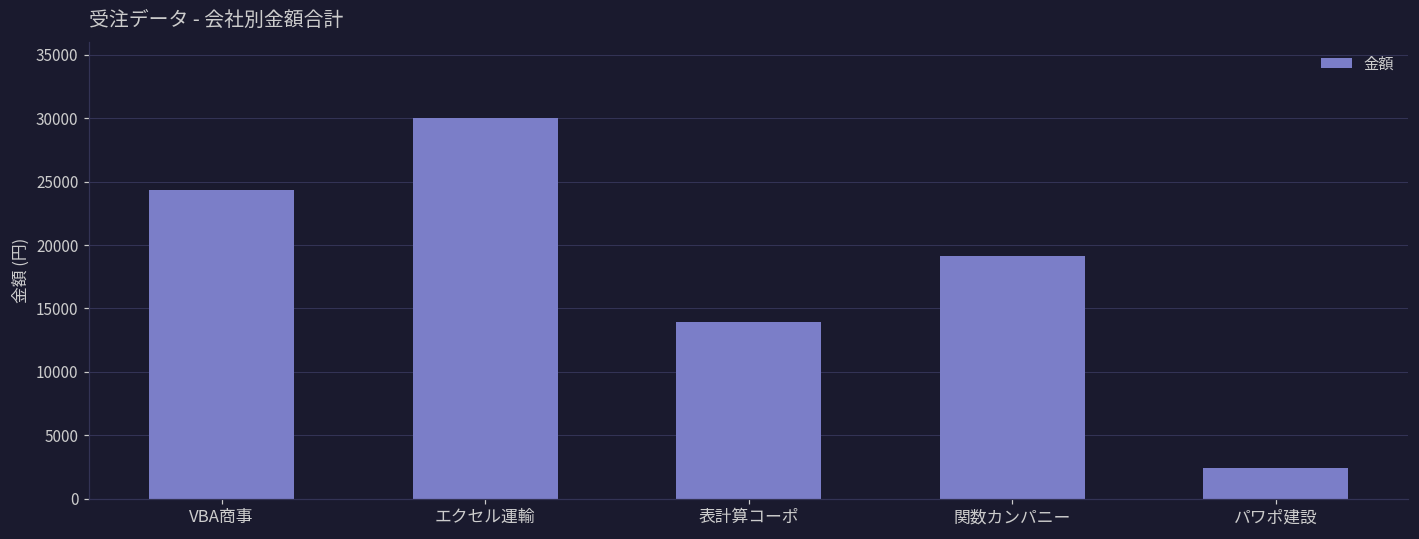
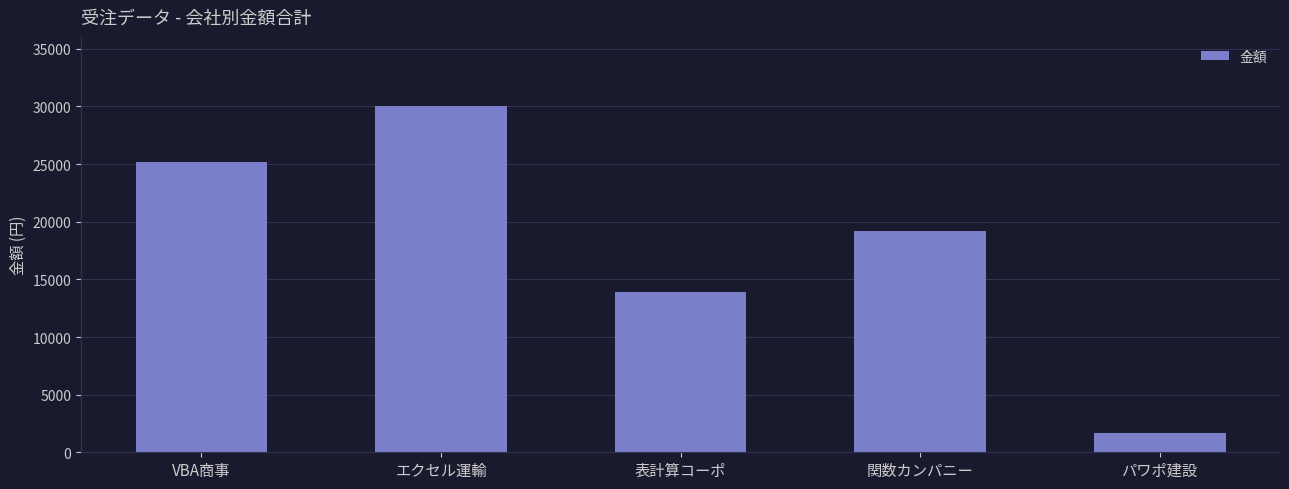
  {
-   "VBA商事": 24300,
+   "VBA商事": 25100,
    "エクセル運輸": 30000,
    "表計算コーポ": 13900,
    "関数カンパニー": 19200,
-   "パワポ建設": 2400
+   "パワポ建設": 1700
  }
